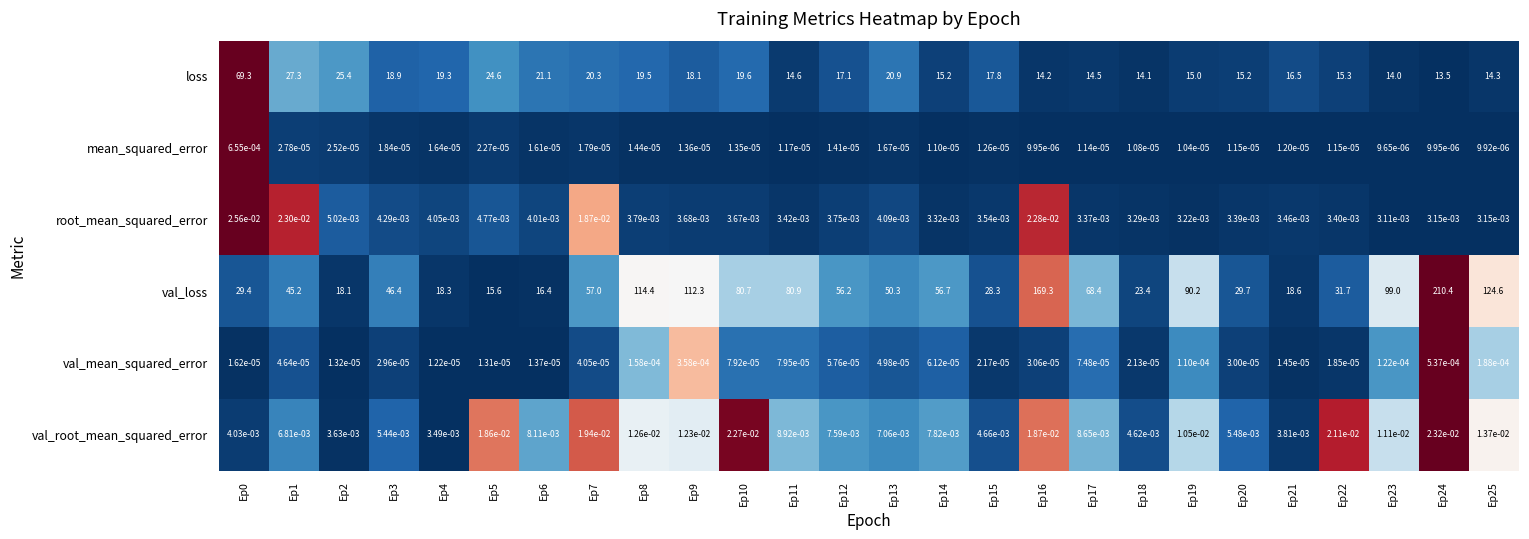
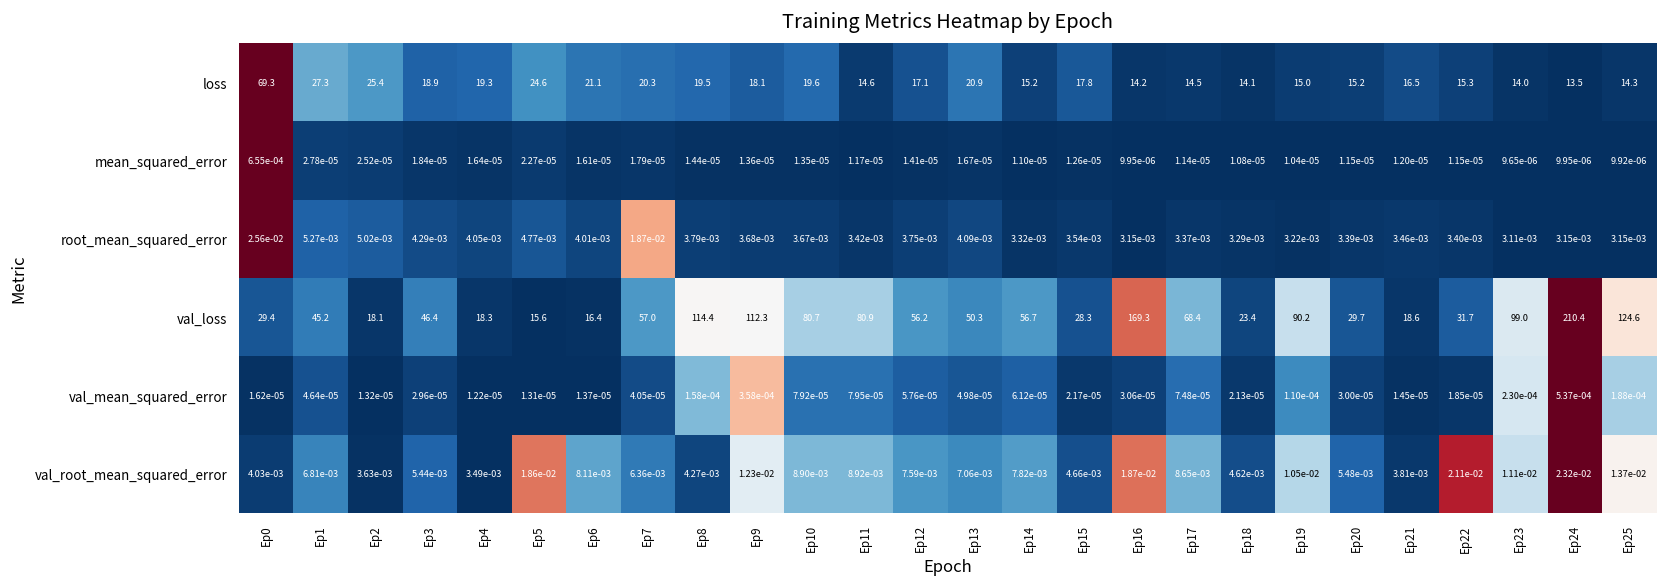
  {
    "loss": {
      "Ep0": "69.3",
      "Ep1": "27.3",
      "Ep2": "25.4",
      "Ep3": "18.9",
      "Ep4": "19.3",
      "Ep5": "24.6",
      "Ep6": "21.1",
      "Ep7": "20.3",
      "Ep8": "19.5",
      "Ep9": "18.1",
      "Ep10": "19.6",
      "Ep11": "14.6",
      "Ep12": "17.1",
      "Ep13": "20.9",
      "Ep14": "15.2",
      "Ep15": "17.8",
      "Ep16": "14.2",
      "Ep17": "14.5",
      "Ep18": "14.1",
      "Ep19": "15.0",
      "Ep20": "15.2",
      "Ep21": "16.5",
      "Ep22": "15.3",
      "Ep23": "14.0",
      "Ep24": "13.5",
      "Ep25": "14.3"
    },
    "mean_squared_error": {
      "Ep0": "6.55e-04",
      "Ep1": "2.78e-05",
      "Ep2": "2.52e-05",
      "Ep3": "1.84e-05",
      "Ep4": "1.64e-05",
      "Ep5": "2.27e-05",
      "Ep6": "1.61e-05",
      "Ep7": "1.79e-05",
      "Ep8": "1.44e-05",
      "Ep9": "1.36e-05",
      "Ep10": "1.35e-05",
      "Ep11": "1.17e-05",
      "Ep12": "1.41e-05",
      "Ep13": "1.67e-05",
      "Ep14": "1.10e-05",
      "Ep15": "1.26e-05",
      "Ep16": "9.95e-06",
      "Ep17": "1.14e-05",
      "Ep18": "1.08e-05",
      "Ep19": "1.04e-05",
      "Ep20": "1.15e-05",
      "Ep21": "1.20e-05",
      "Ep22": "1.15e-05",
      "Ep23": "9.65e-06",
      "Ep24": "9.95e-06",
      "Ep25": "9.92e-06"
    },
    "root_mean_squared_error": {
      "Ep0": "2.56e-02",
-     "Ep1": "2.30e-02",
+     "Ep1": "5.27e-03",
      "Ep2": "5.02e-03",
      "Ep3": "4.29e-03",
      "Ep4": "4.05e-03",
      "Ep5": "4.77e-03",
      "Ep6": "4.01e-03",
      "Ep7": "1.87e-02",
      "Ep8": "3.79e-03",
      "Ep9": "3.68e-03",
      "Ep10": "3.67e-03",
      "Ep11": "3.42e-03",
      "Ep12": "3.75e-03",
      "Ep13": "4.09e-03",
      "Ep14": "3.32e-03",
      "Ep15": "3.54e-03",
-     "Ep16": "2.28e-02",
+     "Ep16": "3.15e-03",
      "Ep17": "3.37e-03",
      "Ep18": "3.29e-03",
      "Ep19": "3.22e-03",
      "Ep20": "3.39e-03",
      "Ep21": "3.46e-03",
      "Ep22": "3.40e-03",
      "Ep23": "3.11e-03",
      "Ep24": "3.15e-03",
      "Ep25": "3.15e-03"
    },
    "val_loss": {
      "Ep0": "29.4",
      "Ep1": "45.2",
      "Ep2": "18.1",
      "Ep3": "46.4",
      "Ep4": "18.3",
      "Ep5": "15.6",
      "Ep6": "16.4",
      "Ep7": "57.0",
      "Ep8": "114.4",
      "Ep9": "112.3",
      "Ep10": "80.7",
      "Ep11": "80.9",
      "Ep12": "56.2",
      "Ep13": "50.3",
      "Ep14": "56.7",
      "Ep15": "28.3",
      "Ep16": "169.3",
      "Ep17": "68.4",
      "Ep18": "23.4",
      "Ep19": "90.2",
      "Ep20": "29.7",
      "Ep21": "18.6",
      "Ep22": "31.7",
      "Ep23": "99.0",
      "Ep24": "210.4",
      "Ep25": "124.6"
    },
    "val_mean_squared_error": {
      "Ep0": "1.62e-05",
      "Ep1": "4.64e-05",
      "Ep2": "1.32e-05",
      "Ep3": "2.96e-05",
      "Ep4": "1.22e-05",
      "Ep5": "1.31e-05",
      "Ep6": "1.37e-05",
      "Ep7": "4.05e-05",
      "Ep8": "1.58e-04",
      "Ep9": "3.58e-04",
      "Ep10": "7.92e-05",
      "Ep11": "7.95e-05",
      "Ep12": "5.76e-05",
      "Ep13": "4.98e-05",
      "Ep14": "6.12e-05",
      "Ep15": "2.17e-05",
      "Ep16": "3.06e-05",
      "Ep17": "7.48e-05",
      "Ep18": "2.13e-05",
      "Ep19": "1.10e-04",
      "Ep20": "3.00e-05",
      "Ep21": "1.45e-05",
      "Ep22": "1.85e-05",
-     "Ep23": "1.22e-04",
+     "Ep23": "2.30e-04",
      "Ep24": "5.37e-04",
      "Ep25": "1.88e-04"
    },
    "val_root_mean_squared_error": {
      "Ep0": "4.03e-03",
      "Ep1": "6.81e-03",
      "Ep2": "3.63e-03",
      "Ep3": "5.44e-03",
      "Ep4": "3.49e-03",
      "Ep5": "1.86e-02",
      "Ep6": "8.11e-03",
-     "Ep7": "1.94e-02",
-     "Ep8": "1.26e-02",
+     "Ep7": "6.36e-03",
+     "Ep8": "4.27e-03",
      "Ep9": "1.23e-02",
-     "Ep10": "2.27e-02",
+     "Ep10": "8.90e-03",
      "Ep11": "8.92e-03",
      "Ep12": "7.59e-03",
      "Ep13": "7.06e-03",
      "Ep14": "7.82e-03",
      "Ep15": "4.66e-03",
      "Ep16": "1.87e-02",
      "Ep17": "8.65e-03",
      "Ep18": "4.62e-03",
      "Ep19": "1.05e-02",
      "Ep20": "5.48e-03",
      "Ep21": "3.81e-03",
      "Ep22": "2.11e-02",
      "Ep23": "1.11e-02",
      "Ep24": "2.32e-02",
      "Ep25": "1.37e-02"
    }
  }
